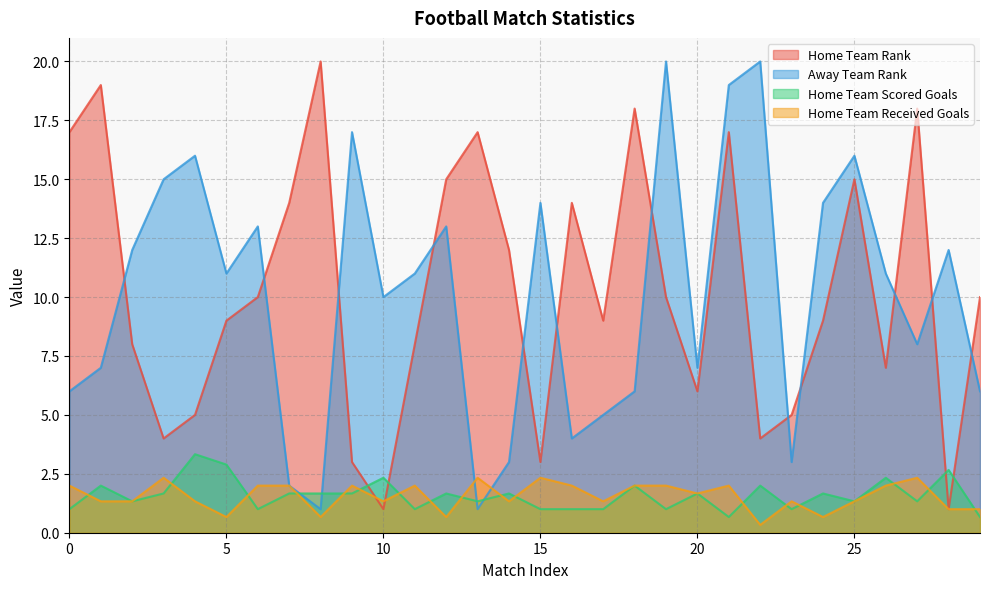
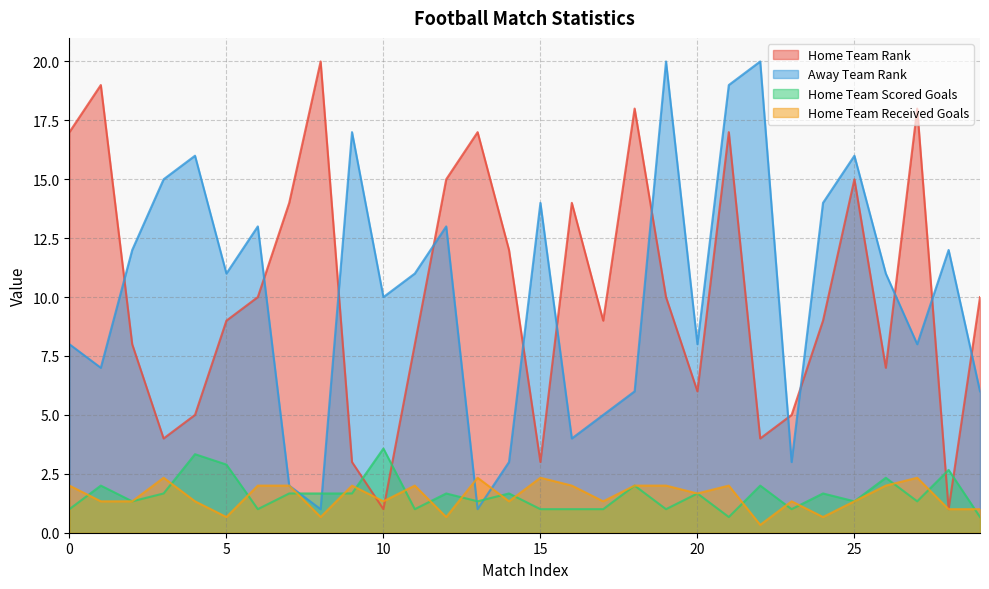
  {
    "Home Team Rank": {
      "0": 17.0,
      "5": 9.0,
      "10": 1.0,
      "15": 3.0,
      "20": 6.0,
      "25": 15.0
    },
    "Away Team Rank": {
-     "0": 6,
+     "0": 8,
      "5": 11,
      "10": 10,
      "15": 14,
-     "20": 7,
+     "20": 8,
      "25": 16
    },
    "Home Team Scored Goals": {
      "0": 1.0,
      "5": 2.9,
-     "10": 2.3,
+     "10": 3.6,
      "15": 1.0
    },
    "Home Team Received Goals": {
      "0": 2.0,
      "5": 0.7,
      "10": 1.3,
      "15": 2.3
    }
  }
